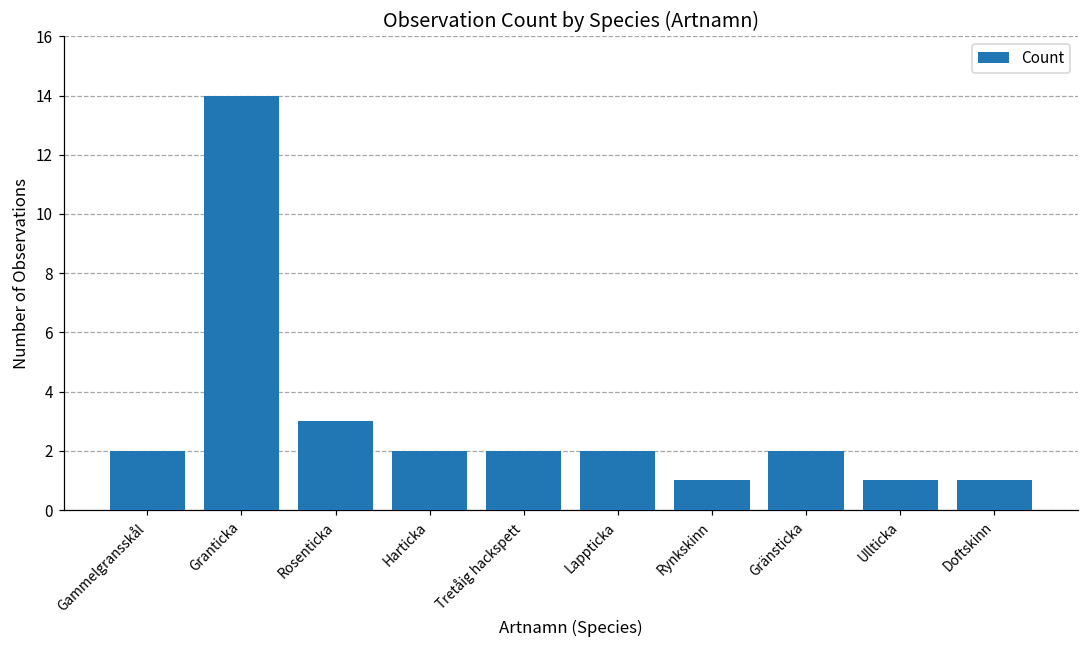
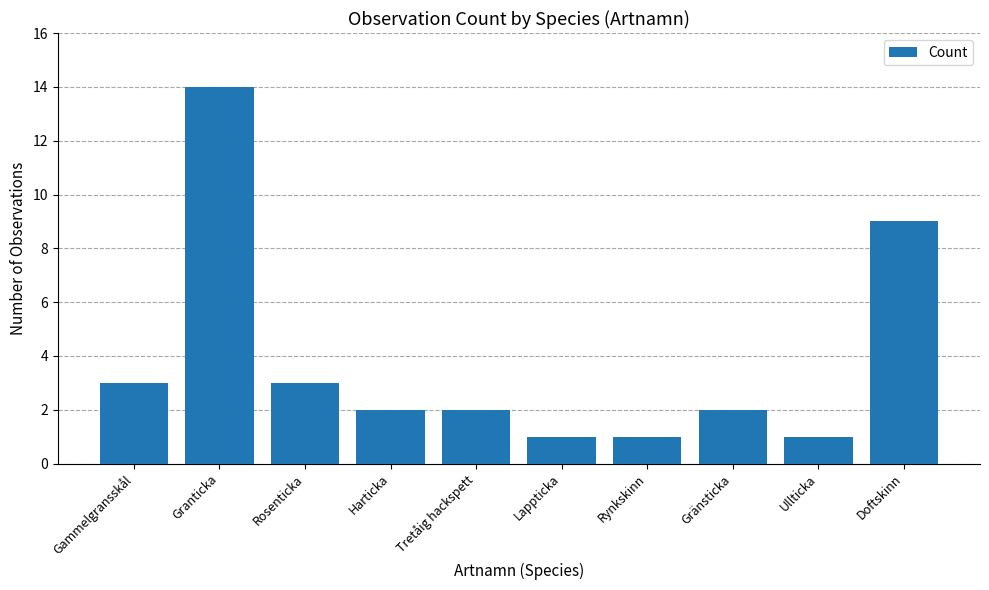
  {
-   "Gammelgransskål": 2,
+   "Gammelgransskål": 3,
    "Granticka": 14,
    "Rosenticka": 3,
    "Harticka": 2,
    "Tretåig hackspett": 2,
-   "Lappticka": 2,
+   "Lappticka": 1,
    "Rynkskinn": 1,
    "Gränsticka": 2,
    "Ullticka": 1,
-   "Doftskinn": 1
+   "Doftskinn": 9
  }
